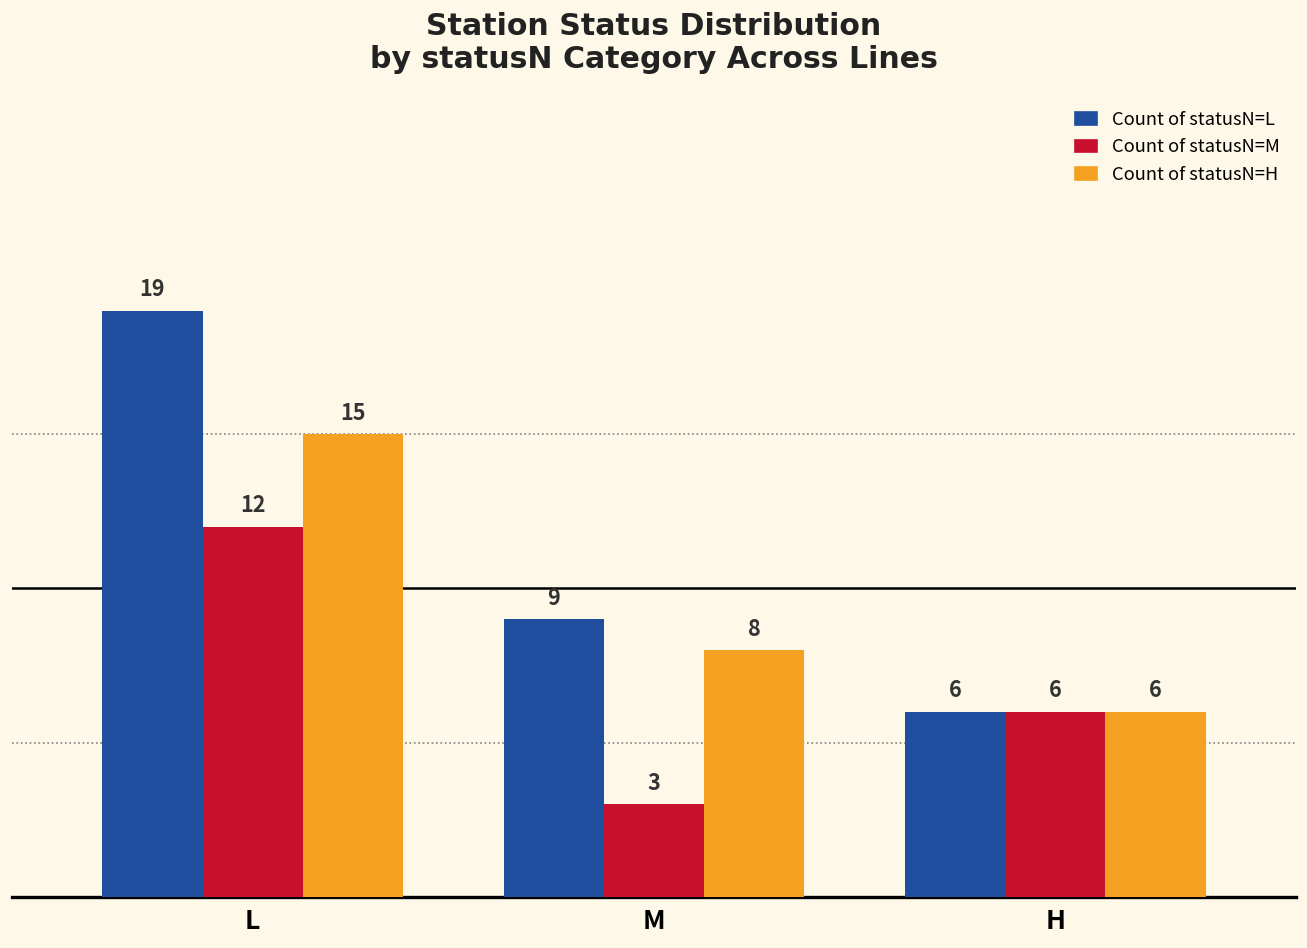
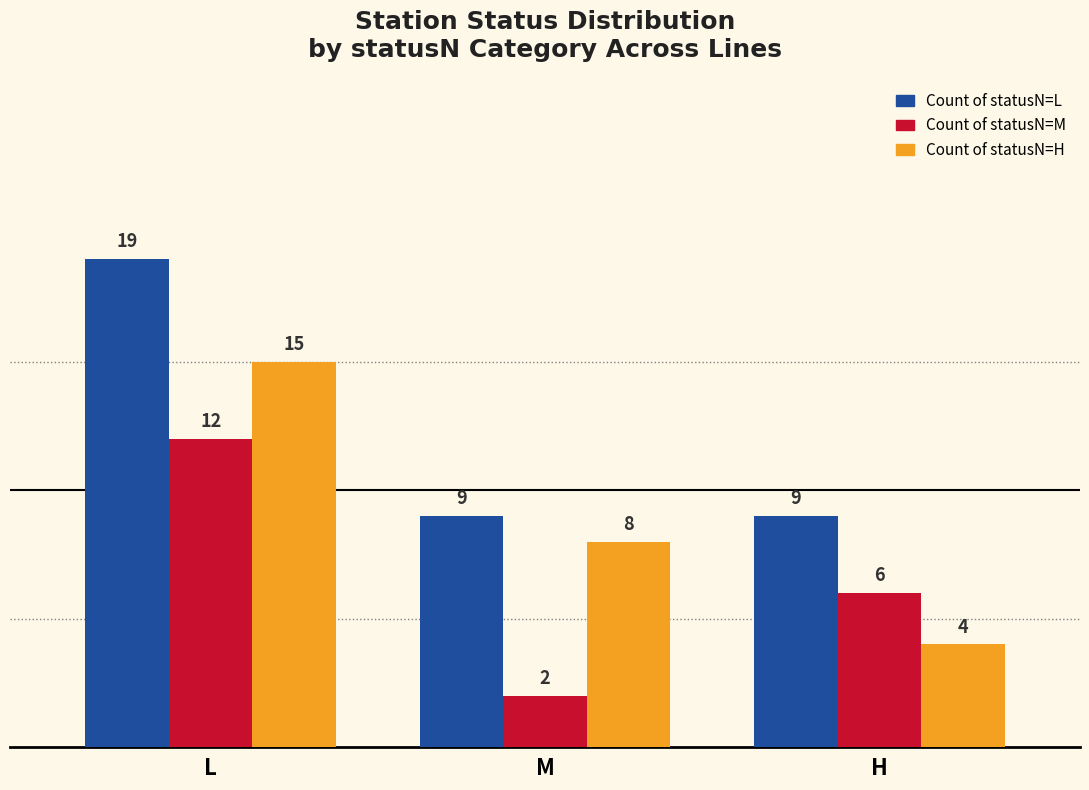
  {
    "Count of statusN=L": {
      "L": 19,
      "M": 9,
-     "H": 6
+     "H": 9
    },
    "Count of statusN=M": {
      "L": 12,
-     "M": 3,
+     "M": 2,
      "H": 6
    },
    "Count of statusN=H": {
      "L": 15,
      "M": 8,
-     "H": 6
+     "H": 4
    }
  }
